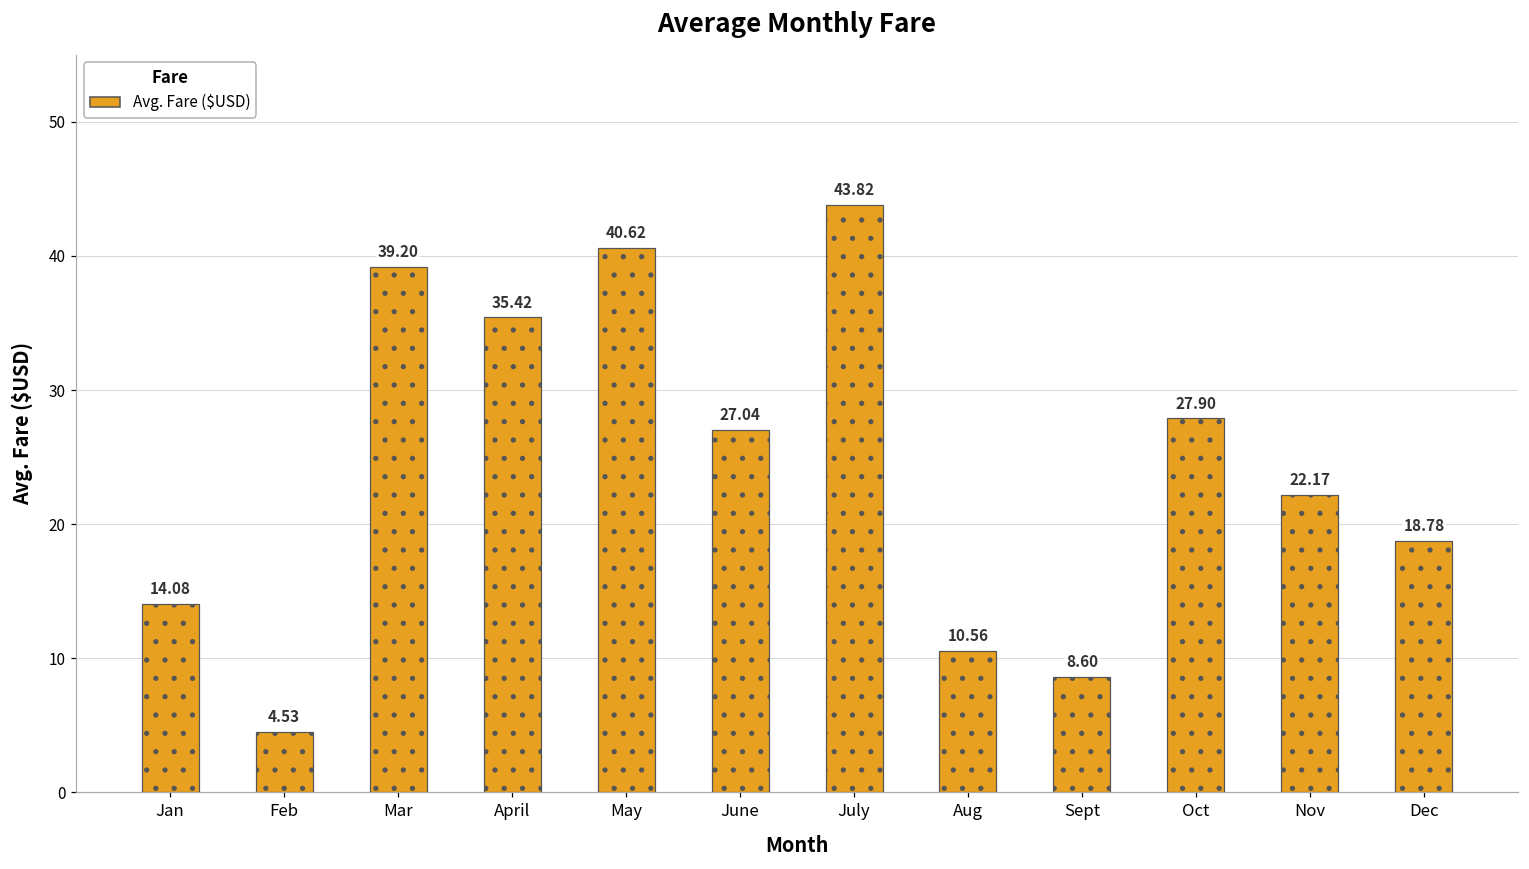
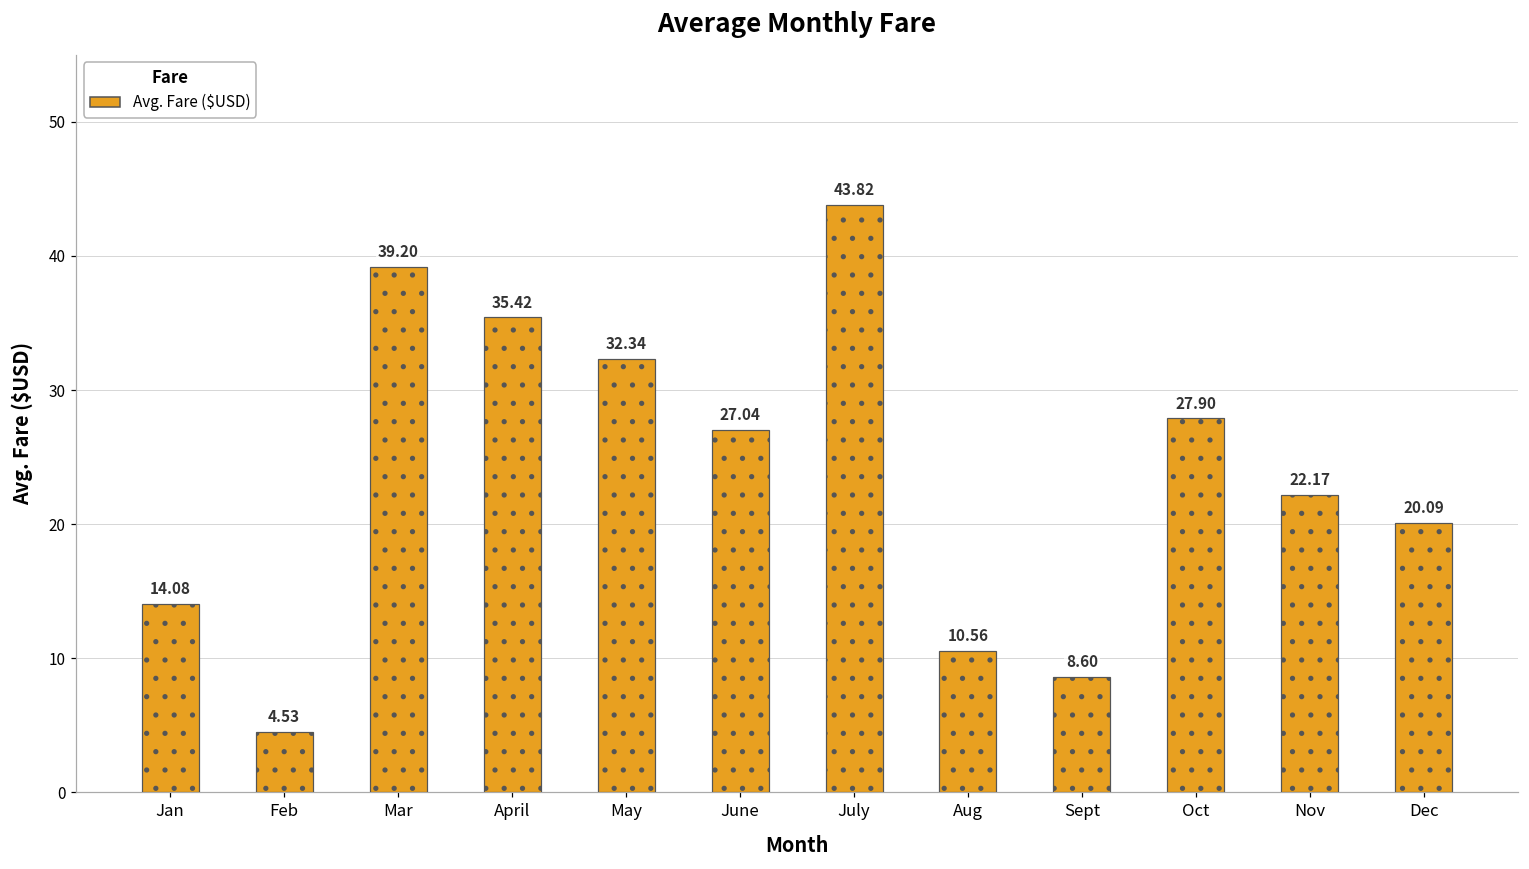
  {
-   "May": 40.62,
-   "Dec": 18.78
+   "May": 32.34,
+   "Dec": 20.09
  }
